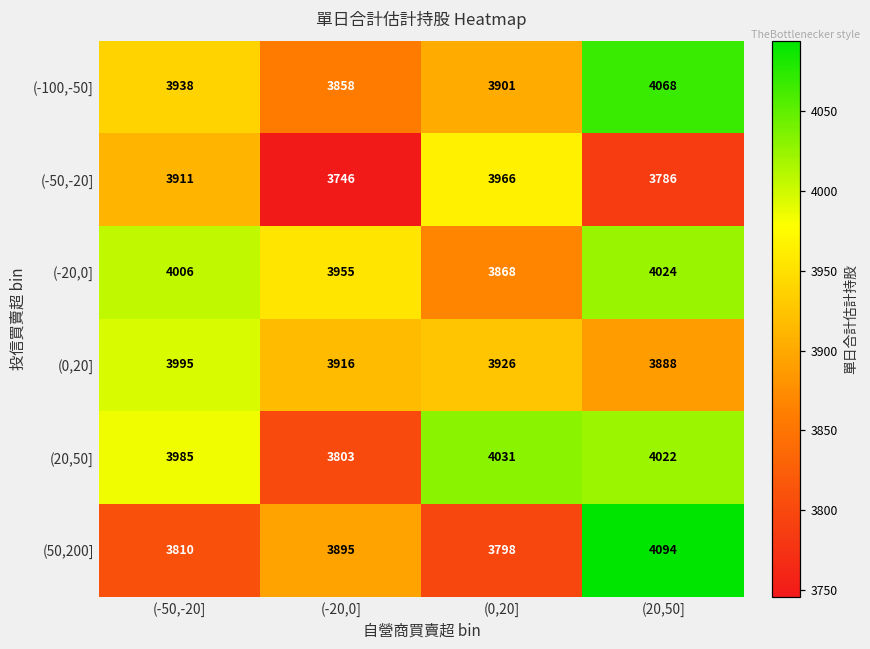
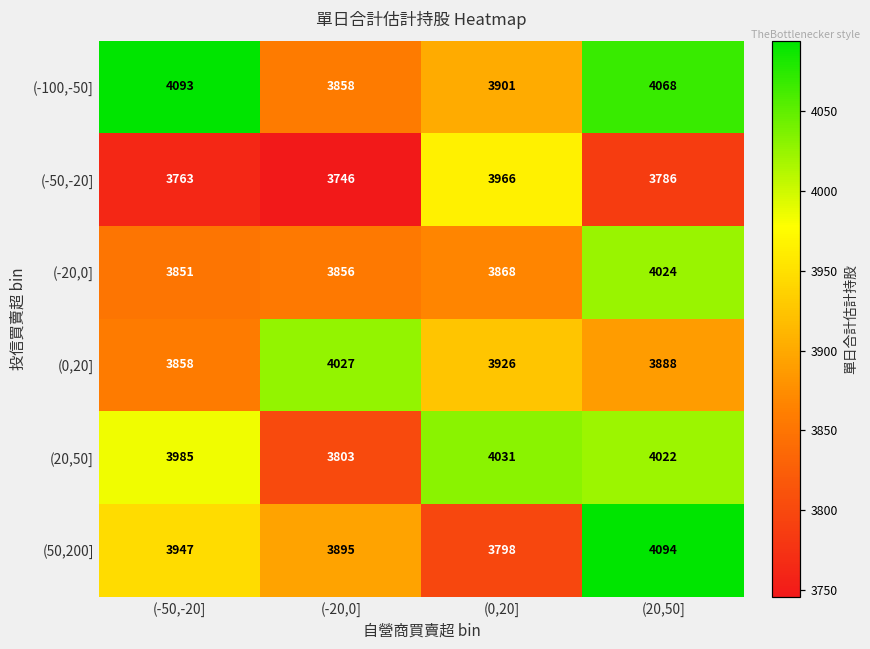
  {
    "(-100,-50]": {
-     "(-50,-20]": 3938,
+     "(-50,-20]": 4093,
      "(-20,0]": 3858,
      "(0,20]": 3901,
      "(20,50]": 4068
    },
    "(-50,-20]": {
-     "(-50,-20]": 3911,
+     "(-50,-20]": 3763,
      "(-20,0]": 3746,
      "(0,20]": 3966,
      "(20,50]": 3786
    },
    "(-20,0]": {
-     "(-50,-20]": 4006,
-     "(-20,0]": 3955,
+     "(-50,-20]": 3851,
+     "(-20,0]": 3856,
      "(0,20]": 3868,
      "(20,50]": 4024
    },
    "(0,20]": {
-     "(-50,-20]": 3995,
-     "(-20,0]": 3916,
+     "(-50,-20]": 3858,
+     "(-20,0]": 4027,
      "(0,20]": 3926,
      "(20,50]": 3888
    },
    "(20,50]": {
      "(-50,-20]": 3985,
      "(-20,0]": 3803,
      "(0,20]": 4031,
      "(20,50]": 4022
    },
    "(50,200]": {
-     "(-50,-20]": 3810,
+     "(-50,-20]": 3947,
      "(-20,0]": 3895,
      "(0,20]": 3798,
      "(20,50]": 4094
    }
  }
